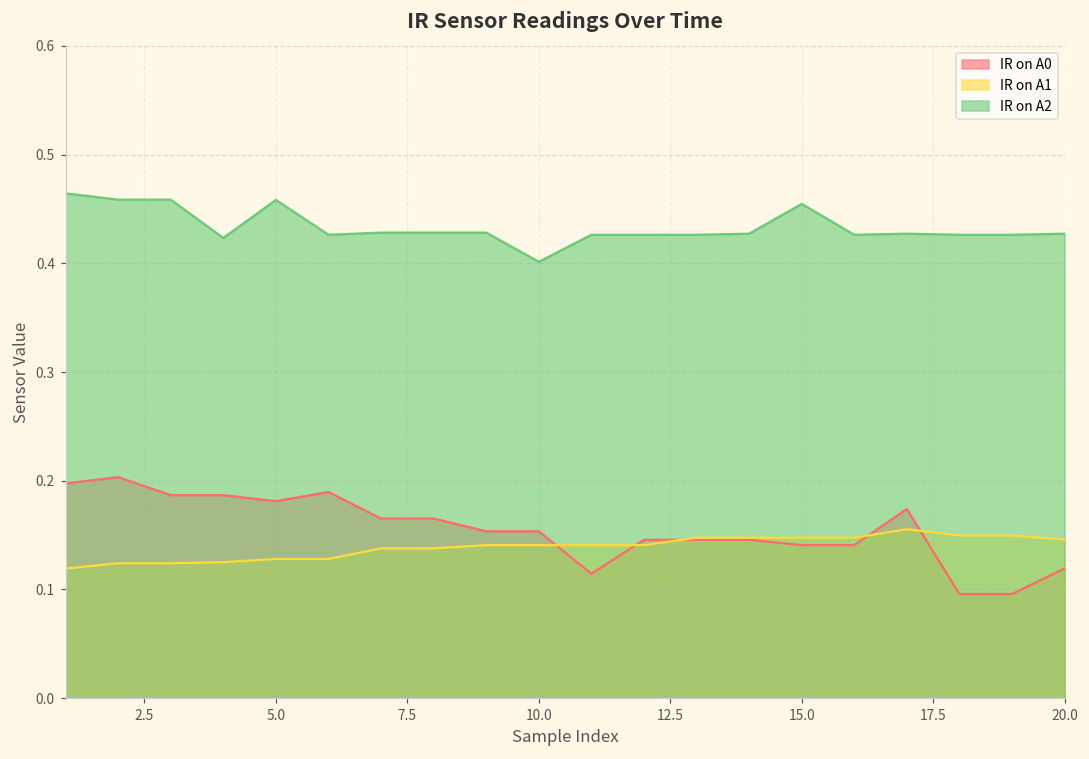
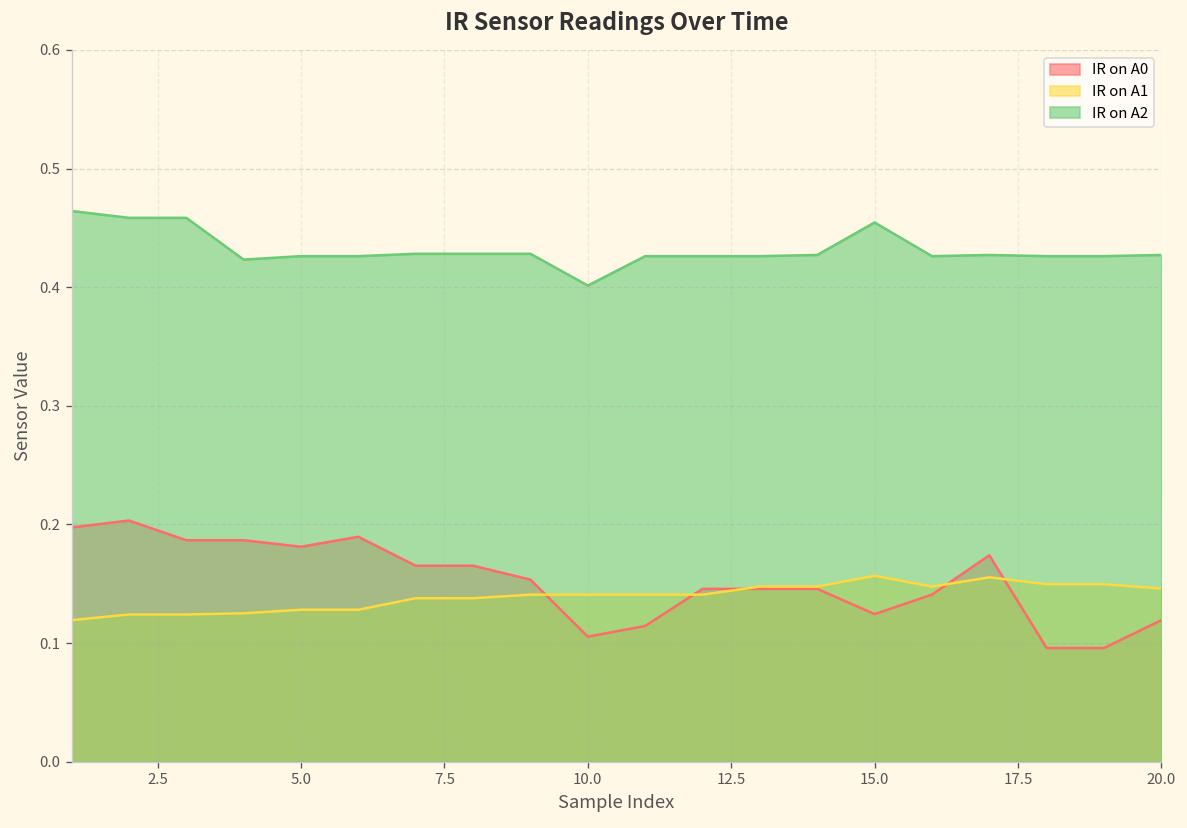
  {
    "IR on A0": {
      "5.0": 0.18,
-     "10.0": 0.15,
-     "15.0": 0.14,
+     "10.0": 0.11,
+     "15.0": 0.12,
      "20.0": 0.12
    },
    "IR on A1": {
      "5.0": 0.13,
      "10.0": 0.14,
-     "15.0": 0.15,
+     "15.0": 0.16,
      "20.0": 0.15
    },
    "IR on A2": {
-     "5.0": 0.46,
+     "5.0": 0.43,
      "10.0": 0.40,
      "15.0": 0.45,
      "20.0": 0.43
    }
  }
